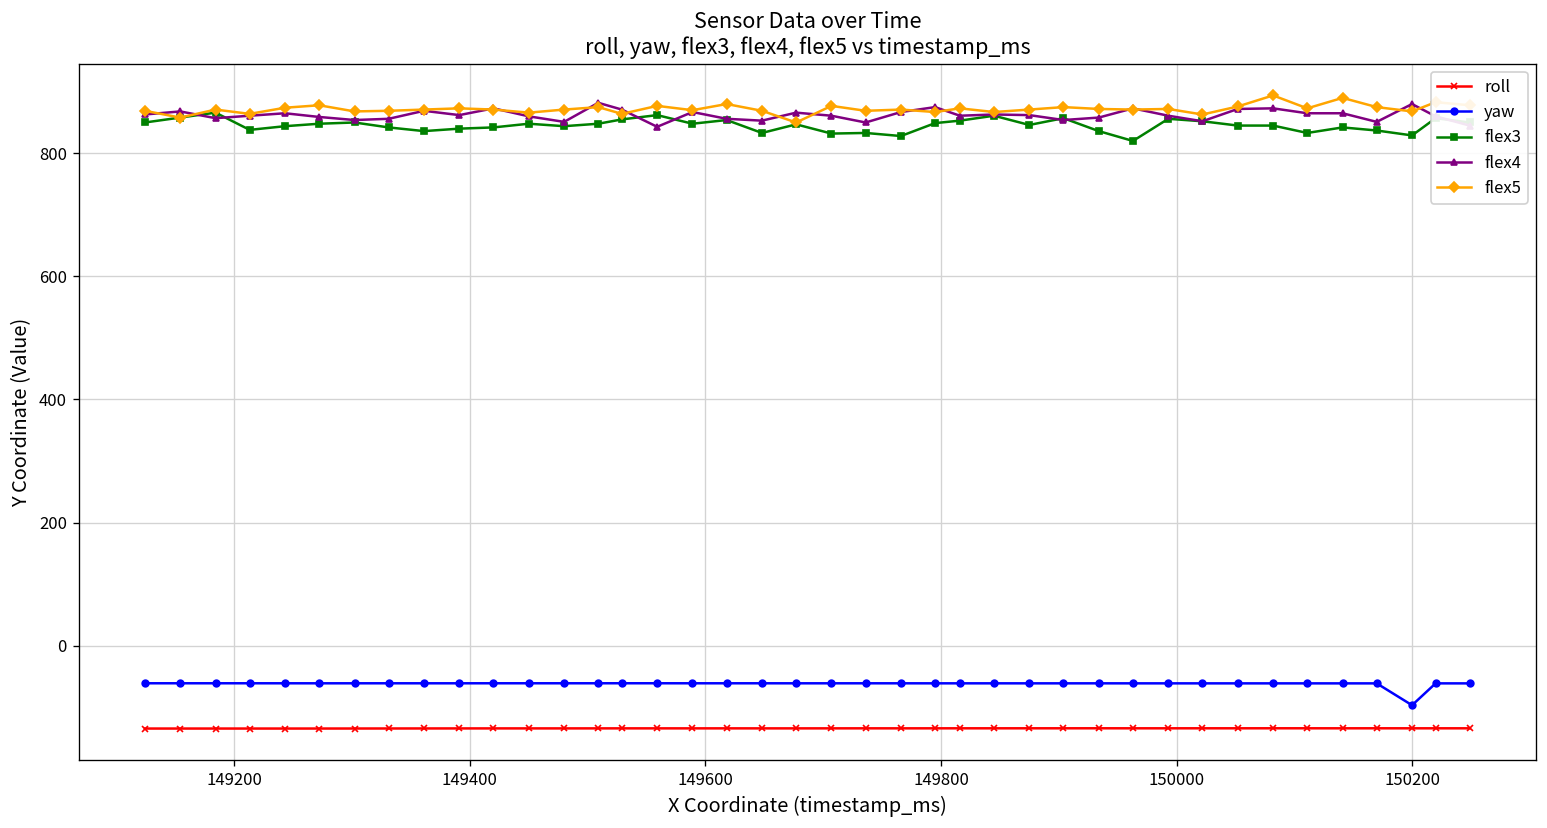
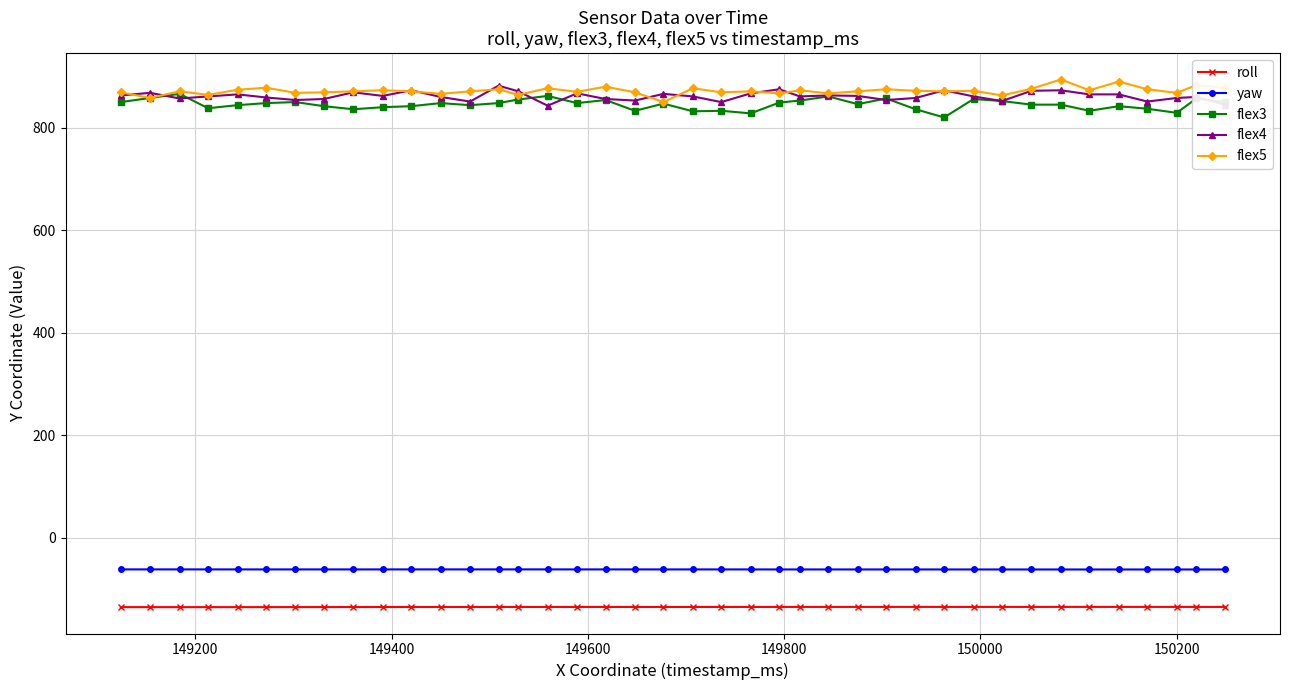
  {
    "roll": {
      "150200": -130
    },
    "yaw": {
-     "150200": -100
+     "150200": -60
    },
    "flex3": {
      "150200": 830
    },
    "flex4": {
-     "150200": 880
+     "150200": 860
    },
    "flex5": {
      "150200": 870
    }
  }
